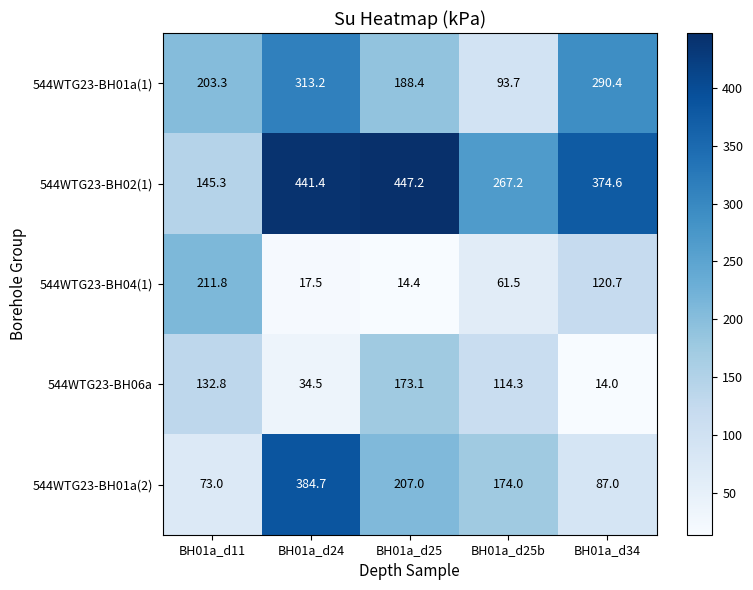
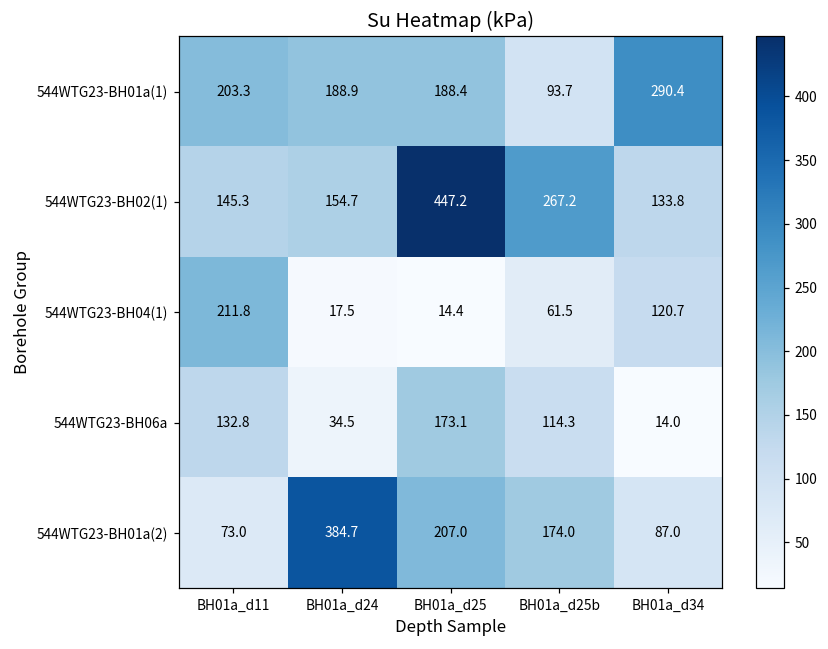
  {
    "544WTG23-BH01a(1)": {
      "BH01a_d11": 203.3,
-     "BH01a_d24": 313.2,
+     "BH01a_d24": 188.9,
      "BH01a_d25": 188.4,
      "BH01a_d25b": 93.7,
      "BH01a_d34": 290.4
    },
    "544WTG23-BH02(1)": {
      "BH01a_d11": 145.3,
-     "BH01a_d24": 441.4,
+     "BH01a_d24": 154.7,
      "BH01a_d25": 447.2,
      "BH01a_d25b": 267.2,
-     "BH01a_d34": 374.6
+     "BH01a_d34": 133.8
    },
    "544WTG23-BH04(1)": {
      "BH01a_d11": 211.8,
      "BH01a_d24": 17.5,
      "BH01a_d25": 14.4,
      "BH01a_d25b": 61.5,
      "BH01a_d34": 120.7
    },
    "544WTG23-BH06a": {
      "BH01a_d11": 132.8,
      "BH01a_d24": 34.5,
      "BH01a_d25": 173.1,
      "BH01a_d25b": 114.3,
      "BH01a_d34": 14.0
    },
    "544WTG23-BH01a(2)": {
      "BH01a_d11": 73.0,
      "BH01a_d24": 384.7,
      "BH01a_d25": 207.0,
      "BH01a_d25b": 174.0,
      "BH01a_d34": 87.0
    }
  }
